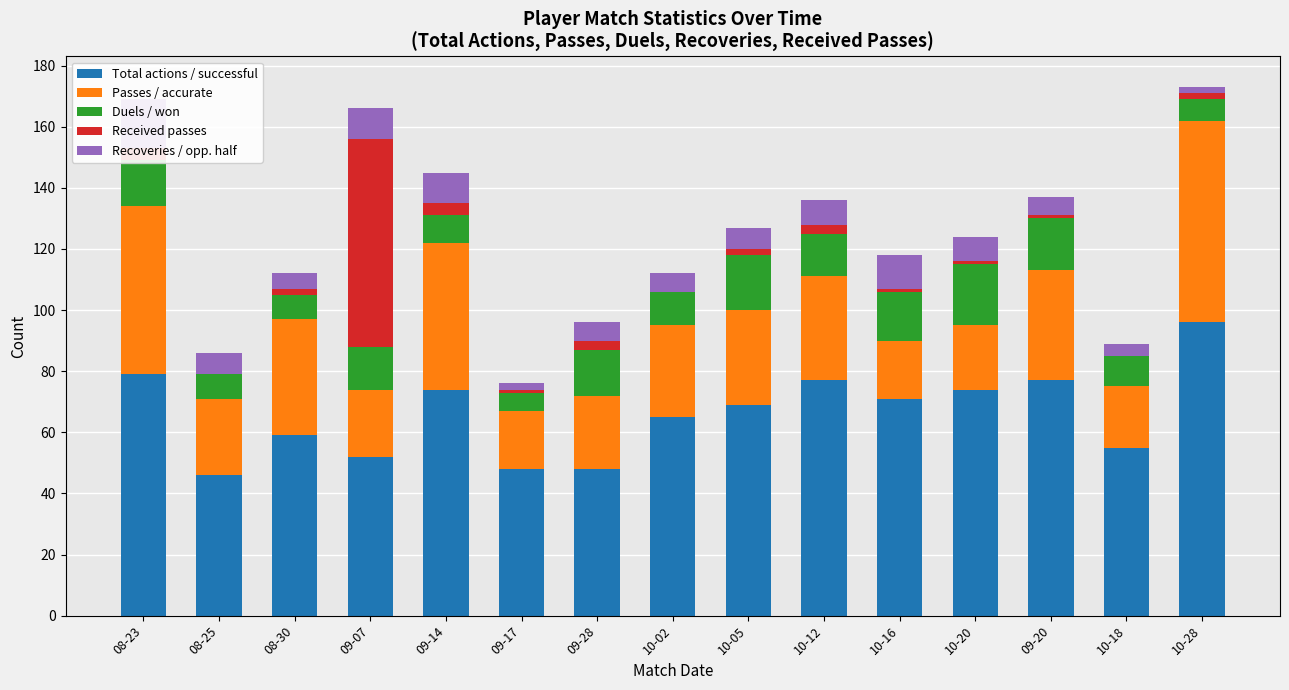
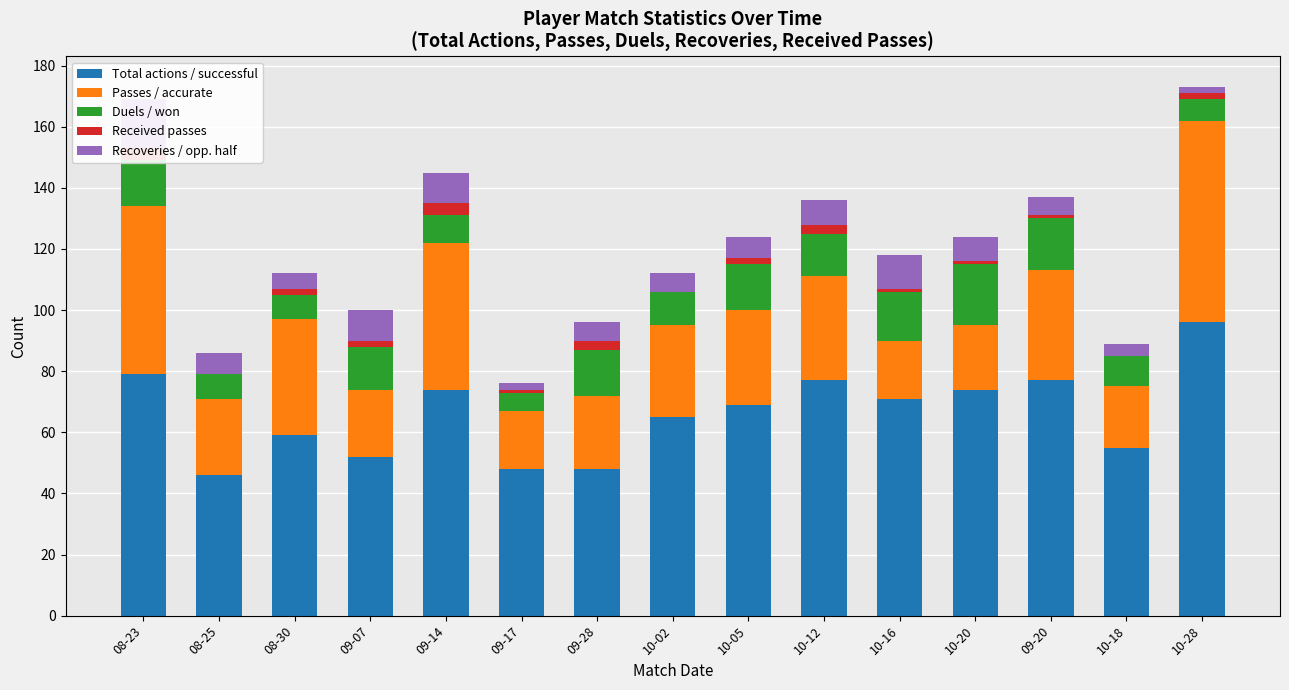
  {
    "Total actions / successful": {
      "08-23": 79,
      "08-25": 46,
      "08-30": 59,
      "09-07": 52,
      "09-14": 74,
      "09-17": 48,
      "09-28": 48,
      "10-02": 65,
      "10-05": 69,
      "10-12": 77,
      "10-16": 71,
      "10-20": 74,
      "09-20": 77,
      "10-18": 55,
      "10-28": 96
    },
    "Passes / accurate": {
      "08-23": 55,
      "08-25": 25,
      "08-30": 38,
      "09-07": 22,
      "09-14": 48,
      "09-17": 19,
      "09-28": 24,
      "10-02": 30,
      "10-05": 31,
      "10-12": 34,
      "10-16": 19,
      "10-20": 21,
      "09-20": 36,
      "10-18": 20,
      "10-28": 66
    },
    "Duels / won": {
      "08-25": 8,
      "08-30": 8,
      "09-07": 14,
      "09-14": 9,
      "09-17": 6,
      "09-28": 15,
      "10-02": 11,
-     "10-05": 18,
+     "10-05": 15,
      "10-12": 14,
      "10-16": 16,
      "10-20": 20,
      "09-20": 17,
      "10-18": 10,
      "10-28": 7
    },
    "Received passes": {
      "08-25": 0,
      "08-30": 2,
-     "09-07": 68,
+     "09-07": 2,
      "09-14": 4,
      "09-17": 1,
      "09-28": 3,
      "10-02": 0,
      "10-05": 2,
      "10-12": 3,
      "10-16": 1,
      "10-20": 1,
      "09-20": 1,
      "10-18": 0,
      "10-28": 2
    },
    "Recoveries / opp. half": {
      "08-25": 7,
      "08-30": 5,
      "09-07": 10,
      "09-14": 10,
      "09-17": 2,
      "09-28": 6,
      "10-02": 6,
      "10-05": 7,
      "10-12": 8,
      "10-16": 11,
      "10-20": 8,
      "09-20": 6,
      "10-18": 4,
      "10-28": 2
    }
  }
